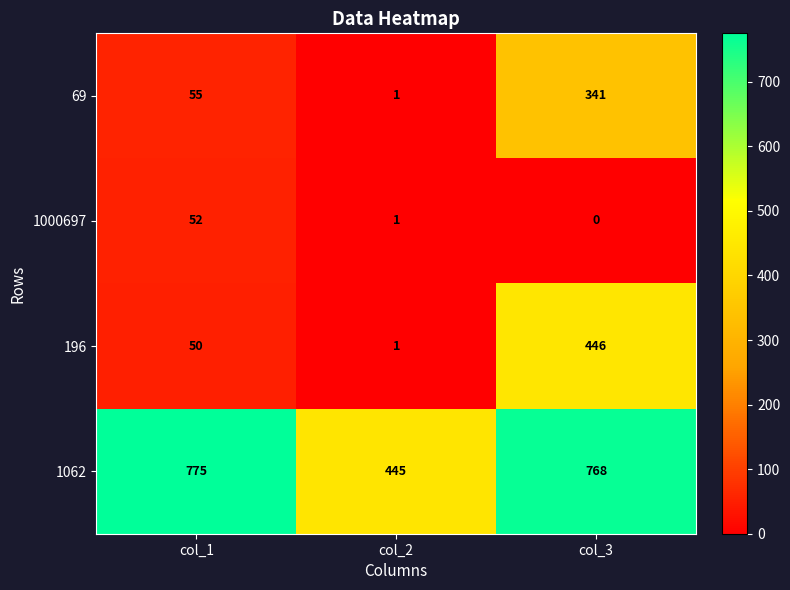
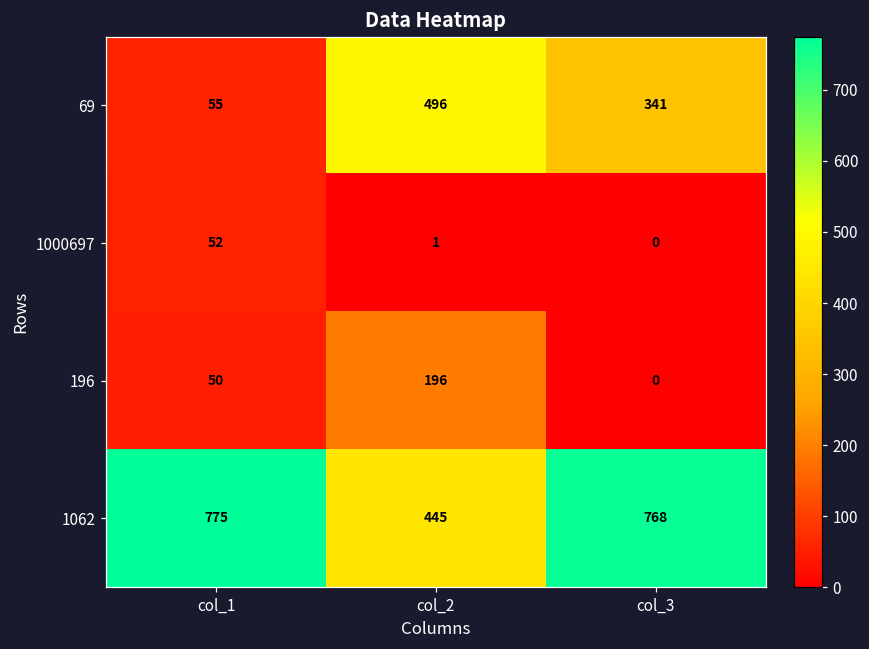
  {
    "69": {
      "col_1": 55,
-     "col_2": 1,
+     "col_2": 496,
      "col_3": 341
    },
    "1000697": {
      "col_1": 52,
      "col_2": 1,
      "col_3": 0
    },
    "196": {
      "col_1": 50,
-     "col_2": 1,
-     "col_3": 446
+     "col_2": 196,
+     "col_3": 0
    },
    "1062": {
      "col_1": 775,
      "col_2": 445,
      "col_3": 768
    }
  }
